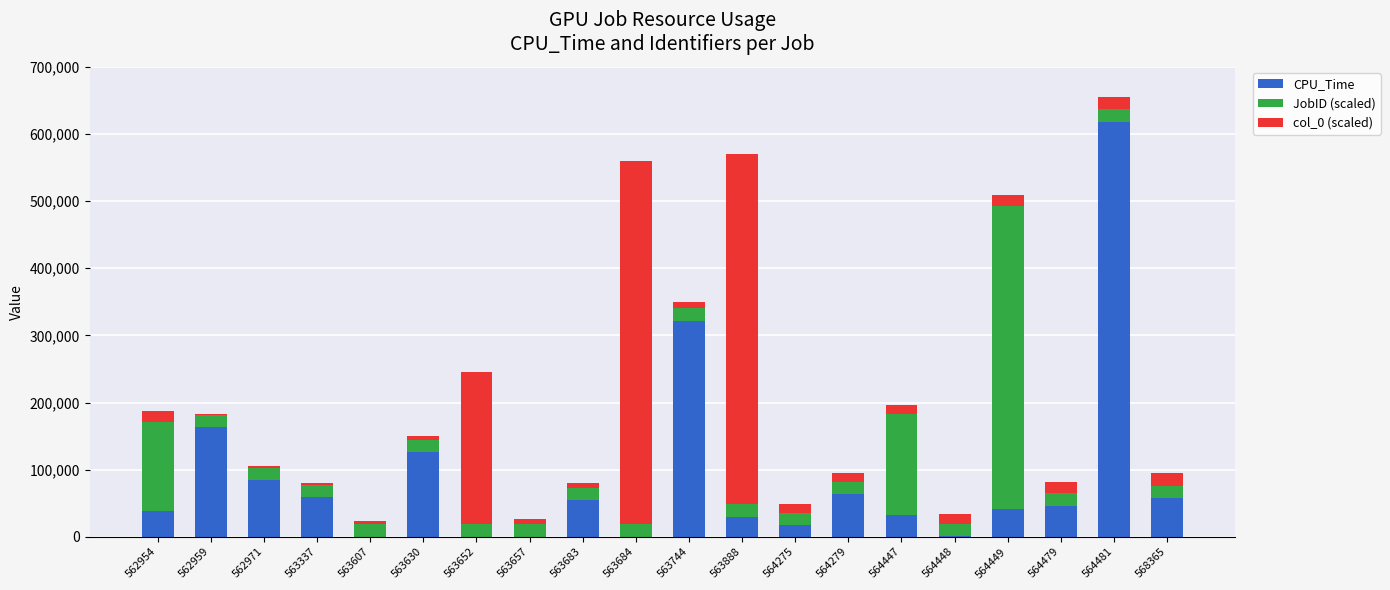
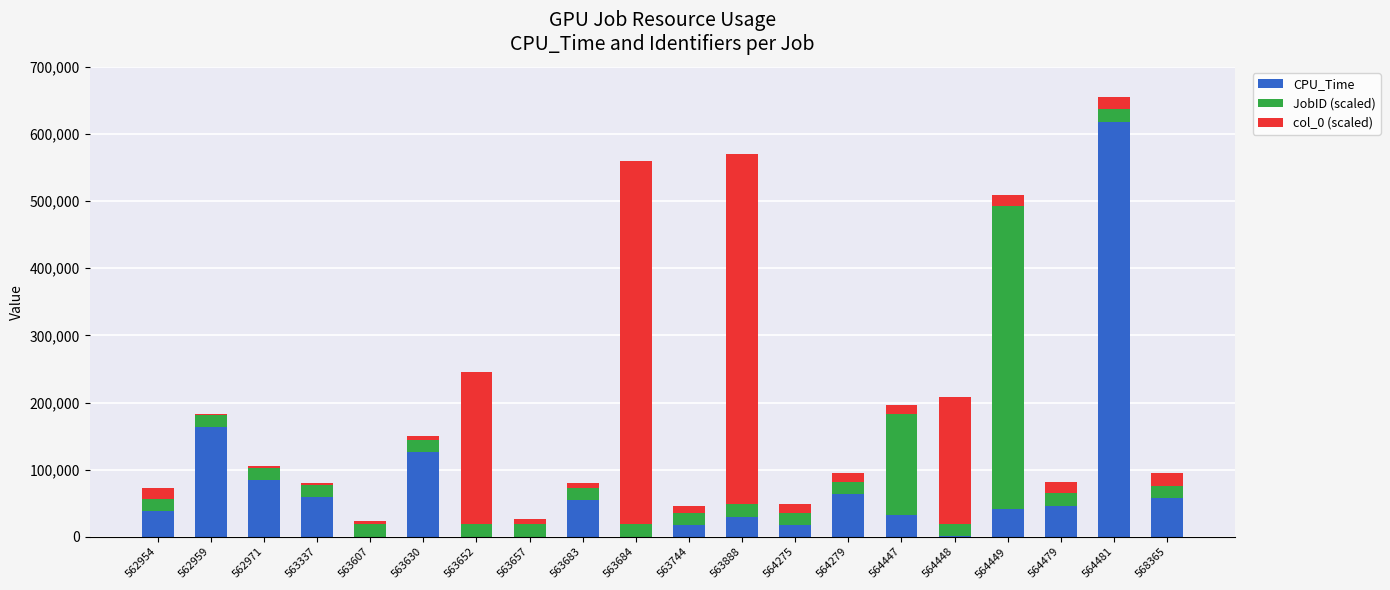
  {
    "CPU_Time": {
      "562954": "40,000",
      "562959": "160,000",
      "562971": "80,000",
      "563337": "60,000",
      "563630": "130,000",
      "563683": "50,000",
-     "563744": "320,000",
+     "563744": "20,000",
      "563888": "30,000",
      "564275": "20,000",
      "564279": "60,000",
      "564447": "30,000",
      "564449": "40,000",
      "564479": "50,000",
      "564481": "620,000",
      "568365": "60,000"
    },
    "JobID (scaled)": {
-     "562954": "130,000",
+     "562954": "20,000",
      "562959": "20,000",
      "562971": "20,000",
      "563337": "20,000",
      "563607": "20,000",
      "563630": "20,000",
      "563652": "20,000",
      "563657": "20,000",
      "563683": "20,000",
      "563684": "20,000",
      "563744": "20,000",
      "563888": "20,000",
      "564275": "20,000",
      "564279": "20,000",
      "564447": "150,000",
      "564448": "20,000",
      "564449": "450,000",
      "564479": "20,000",
      "564481": "20,000",
      "568365": "20,000"
    },
    "col_0 (scaled)": {
      "562954": "20,000",
      "563607": "0",
      "563630": "10,000",
      "563652": "230,000",
      "563657": "10,000",
      "563683": "10,000",
      "563684": "540,000",
      "563744": "10,000",
      "563888": "520,000",
      "564275": "10,000",
      "564279": "10,000",
      "564447": "10,000",
-     "564448": "20,000",
+     "564448": "190,000",
      "564449": "20,000",
      "564479": "20,000",
      "564481": "20,000",
      "568365": "20,000"
    }
  }
